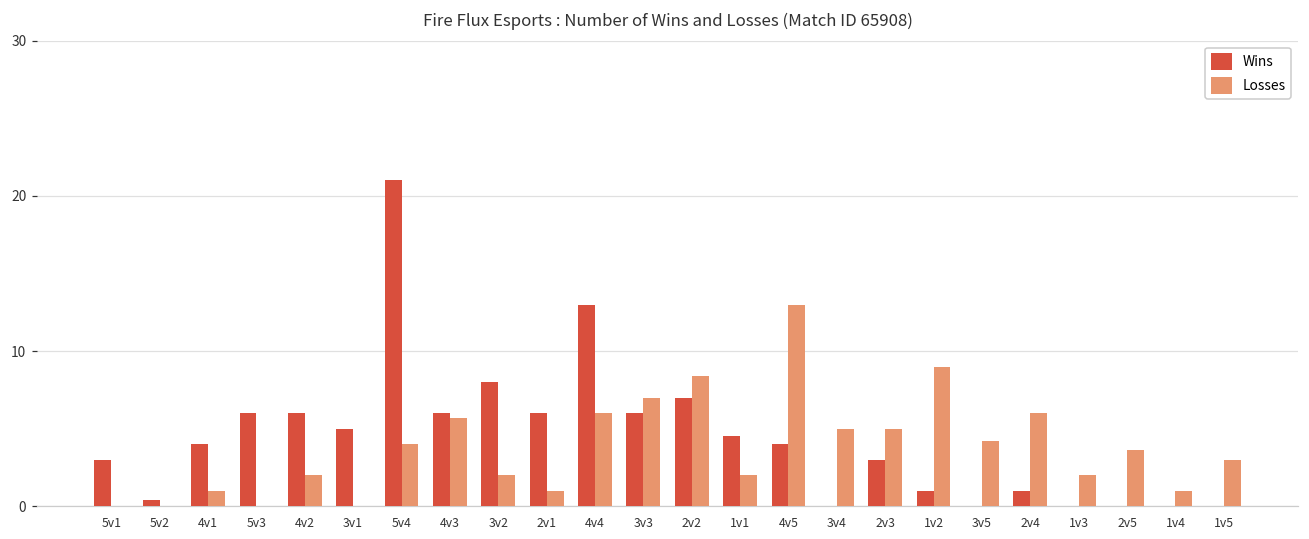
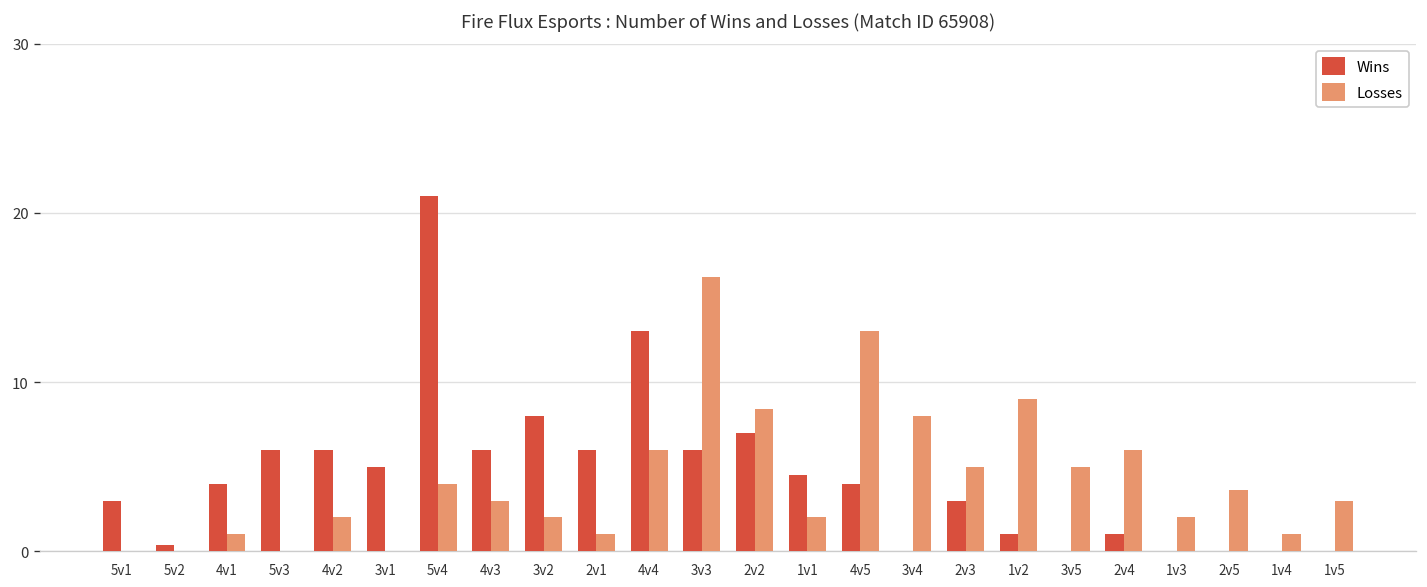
  {
    "Wins": {
      "5v1": 3.0,
      "5v2": 0.4,
      "4v1": 4.0,
      "5v3": 6.0,
      "4v2": 6.0,
      "3v1": 5.0,
      "5v4": 21.0,
      "4v3": 6.0,
      "3v2": 8.0,
      "2v1": 6.0,
      "4v4": 13.0,
      "3v3": 6.0,
      "2v2": 7.0,
      "1v1": 4.5,
      "4v5": 4.0,
      "3v4": 0.0,
      "2v3": 3.0,
      "1v2": 1.0,
      "3v5": 0.0,
      "2v4": 1.0,
      "1v3": 0.0,
      "2v5": 0.0,
      "1v4": 0.0,
      "1v5": 0.0
    },
    "Losses": {
      "5v1": 0.0,
      "5v2": 0.0,
      "4v1": 1.0,
      "5v3": 0.0,
      "4v2": 2.0,
      "3v1": 0.0,
      "5v4": 4.0,
-     "4v3": 5.7,
+     "4v3": 3.0,
      "3v2": 2.0,
      "2v1": 1.0,
      "4v4": 6.0,
-     "3v3": 7.0,
+     "3v3": 16.2,
      "2v2": 8.4,
      "1v1": 2.0,
      "4v5": 13.0,
-     "3v4": 5,
+     "3v4": 8,
      "2v3": 5.0,
      "1v2": 9.0,
-     "3v5": 4.2,
+     "3v5": 5.0,
      "2v4": 6.0,
      "1v3": 2.0,
      "2v5": 3.6,
      "1v4": 1.0,
      "1v5": 3.0
    }
  }
